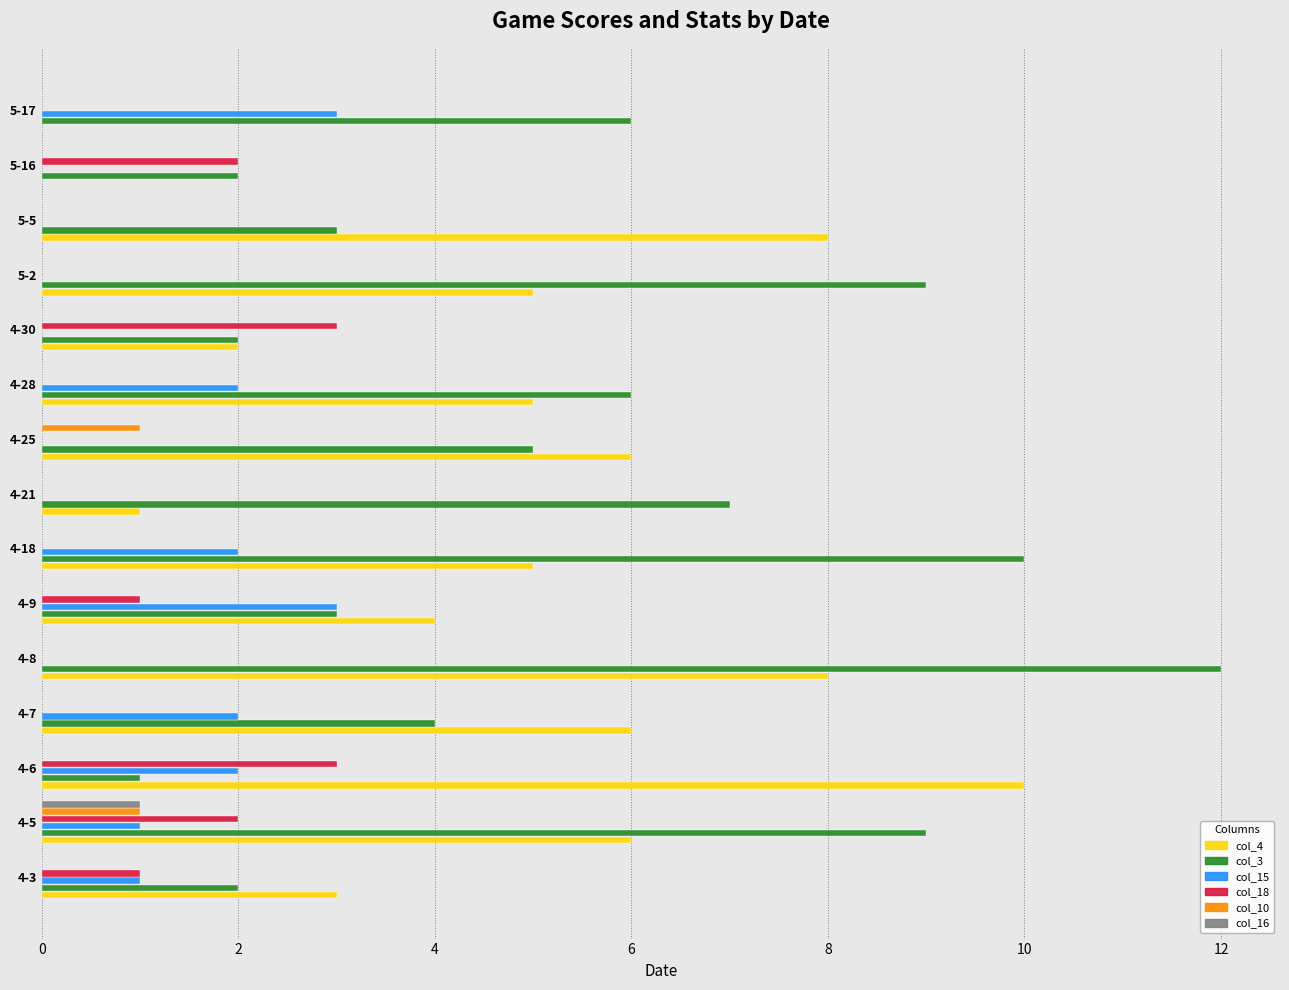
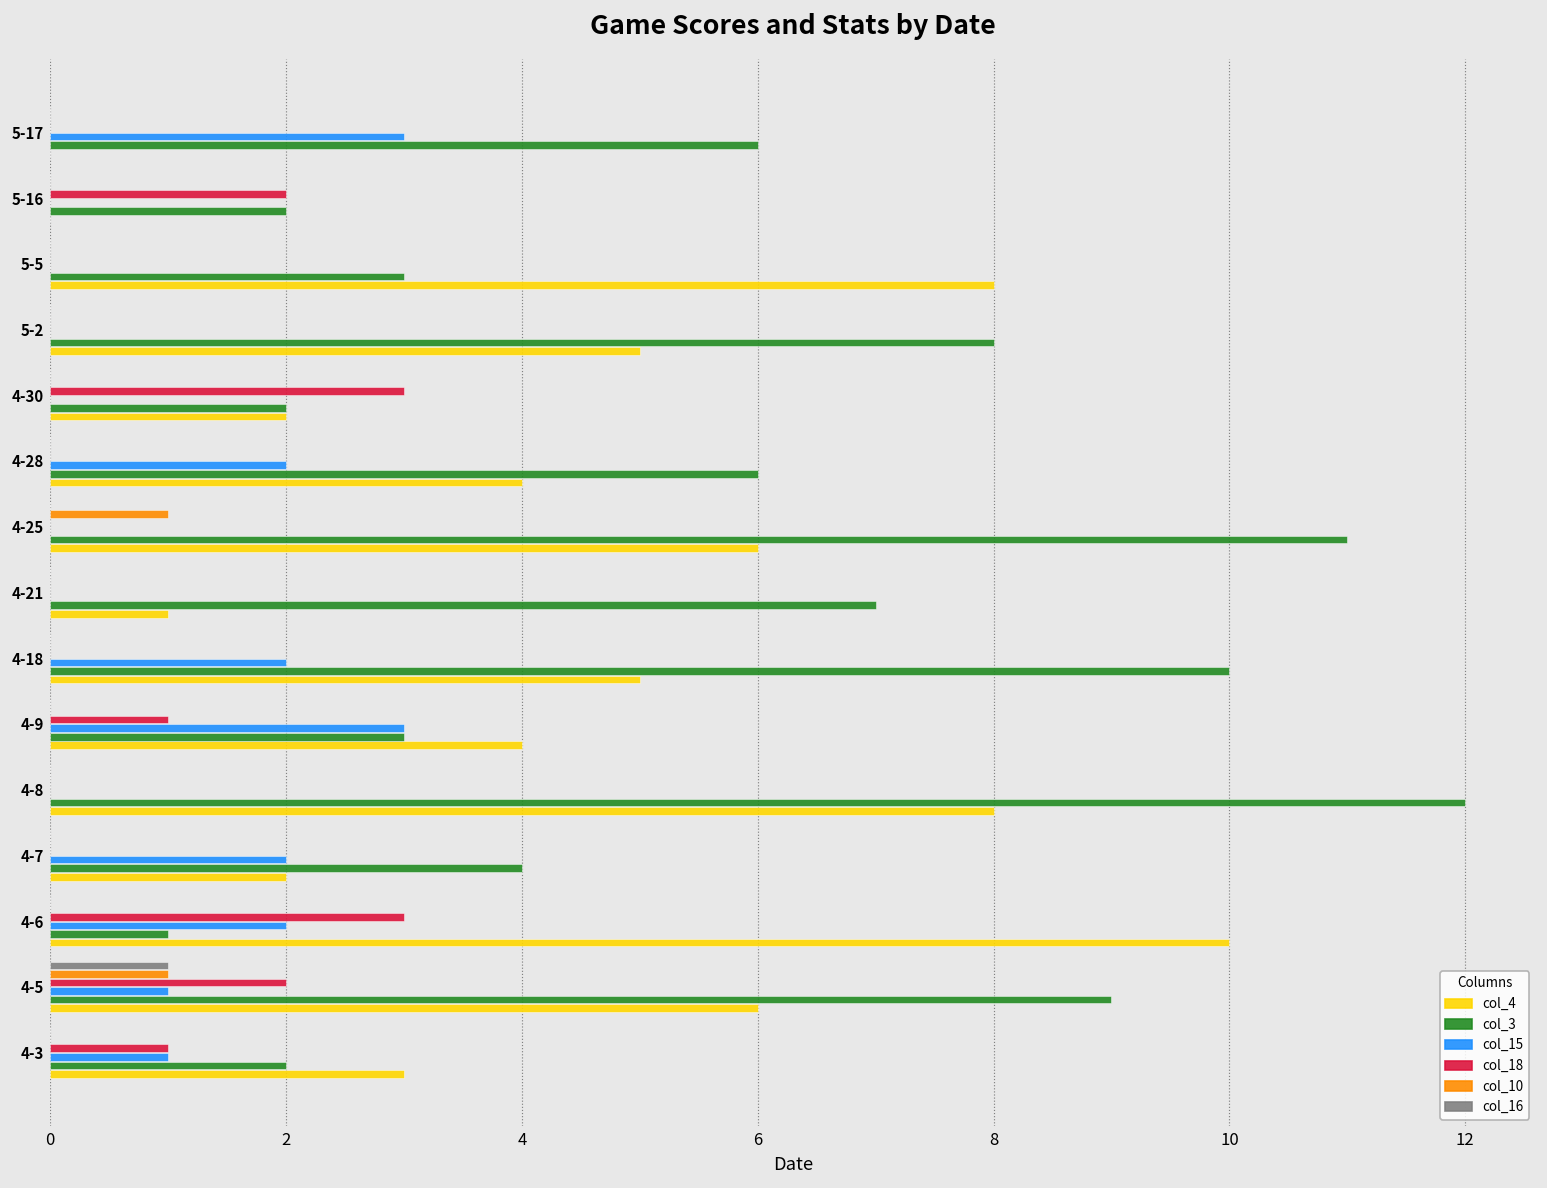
  {
    "col_4": {
      "5-17": 0,
      "5-16": 0,
      "5-5": 8,
      "5-2": 5,
      "4-30": 2,
-     "4-28": 5,
+     "4-28": 4,
      "4-25": 6,
      "4-21": 1,
      "4-18": 5,
      "4-9": 4,
      "4-8": 8,
-     "4-7": 6,
+     "4-7": 2,
      "4-6": 10,
      "4-5": 6,
      "4-3": 3
    },
    "col_3": {
      "5-17": 6,
      "5-16": 2,
      "5-5": 3,
-     "5-2": 9,
+     "5-2": 8,
      "4-30": 2,
      "4-28": 6,
-     "4-25": 5,
+     "4-25": 11,
      "4-21": 7,
      "4-18": 10,
      "4-9": 3,
      "4-8": 12,
      "4-7": 4,
      "4-6": 1,
      "4-5": 9,
      "4-3": 2
    },
    "col_15": {
      "5-17": 3,
      "5-16": 0,
      "5-5": 0,
      "5-2": 0,
      "4-30": 0,
      "4-28": 2,
      "4-25": 0,
      "4-21": 0,
      "4-18": 2,
      "4-9": 3,
      "4-8": 0,
      "4-7": 2,
      "4-6": 2,
      "4-5": 1,
      "4-3": 1
    },
    "col_18": {
      "5-17": 0,
      "5-16": 2,
      "5-5": 0,
      "5-2": 0,
      "4-30": 3,
      "4-28": 0,
      "4-25": 0,
      "4-21": 0,
      "4-18": 0,
      "4-9": 1,
      "4-8": 0,
      "4-7": 0,
      "4-6": 3,
      "4-5": 2,
      "4-3": 1
    },
    "col_10": {
      "5-17": 0,
      "5-16": 0,
      "5-5": 0,
      "5-2": 0,
      "4-30": 0,
      "4-28": 0,
      "4-25": 1,
      "4-21": 0,
      "4-18": 0,
      "4-9": 0,
      "4-8": 0,
      "4-7": 0,
      "4-6": 0,
      "4-5": 1,
      "4-3": 0
    },
    "col_16": {
      "5-17": 0,
      "5-16": 0,
      "5-5": 0,
      "5-2": 0,
      "4-30": 0,
      "4-28": 0,
      "4-25": 0,
      "4-21": 0,
      "4-18": 0,
      "4-9": 0,
      "4-8": 0,
      "4-7": 0,
      "4-6": 0,
      "4-5": 1,
      "4-3": 0
    }
  }
